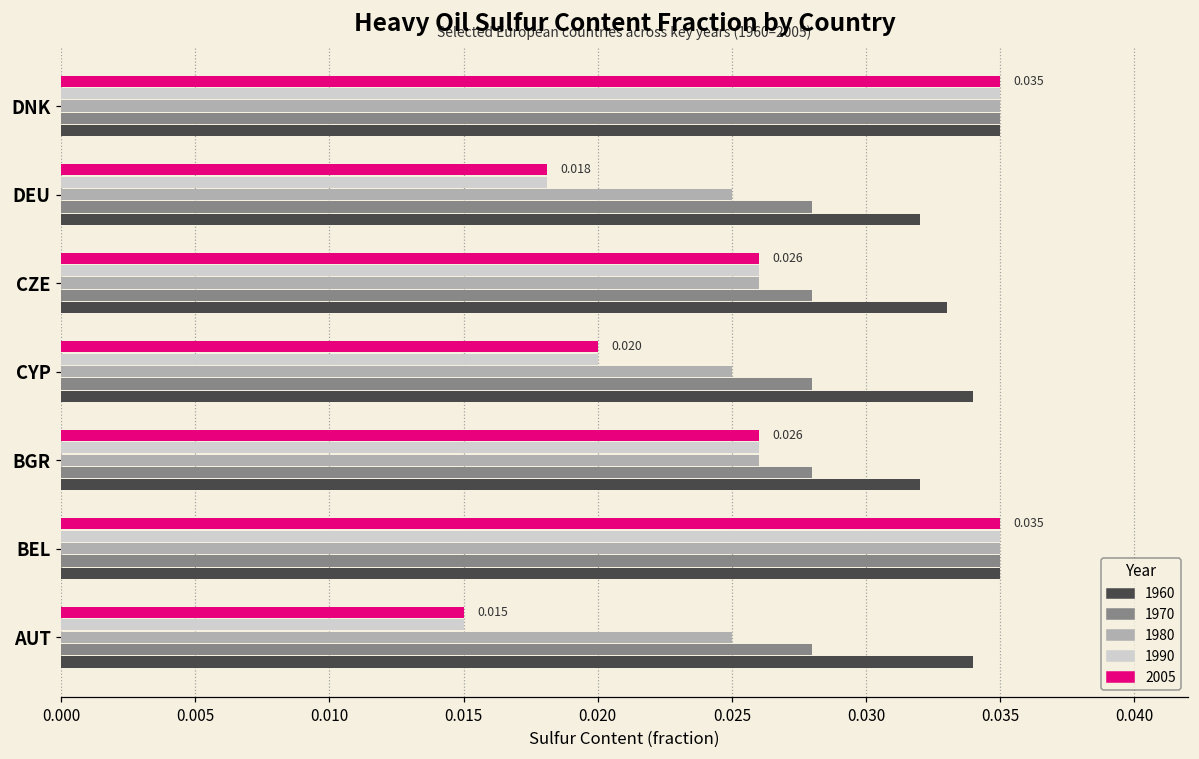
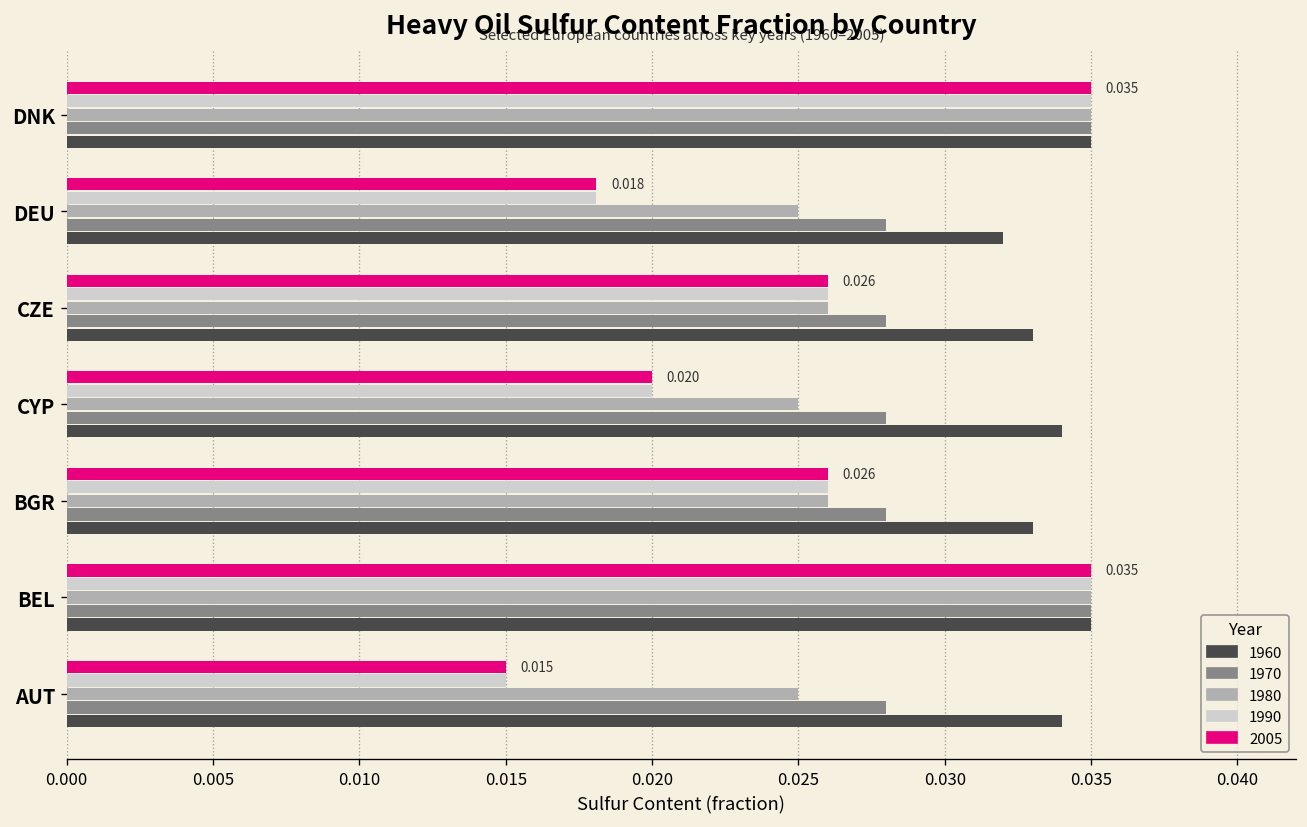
  {
    "1960": {
      "DNK": 0.035,
      "DEU": 0.032,
      "CZE": 0.033,
      "CYP": 0.034,
-     "BGR": 0.032,
+     "BGR": 0.033,
      "BEL": 0.035,
      "AUT": 0.034
    },
    "1970": {
      "DNK": 0.035,
      "DEU": 0.028,
      "CZE": 0.028,
      "CYP": 0.028,
      "BGR": 0.028,
      "BEL": 0.035,
      "AUT": 0.028
    },
    "2005": {
      "DNK": 0.035,
      "DEU": 0.018,
      "CZE": 0.026,
      "CYP": 0.020,
      "BGR": 0.026,
      "BEL": 0.035,
      "AUT": 0.015
    }
  }
